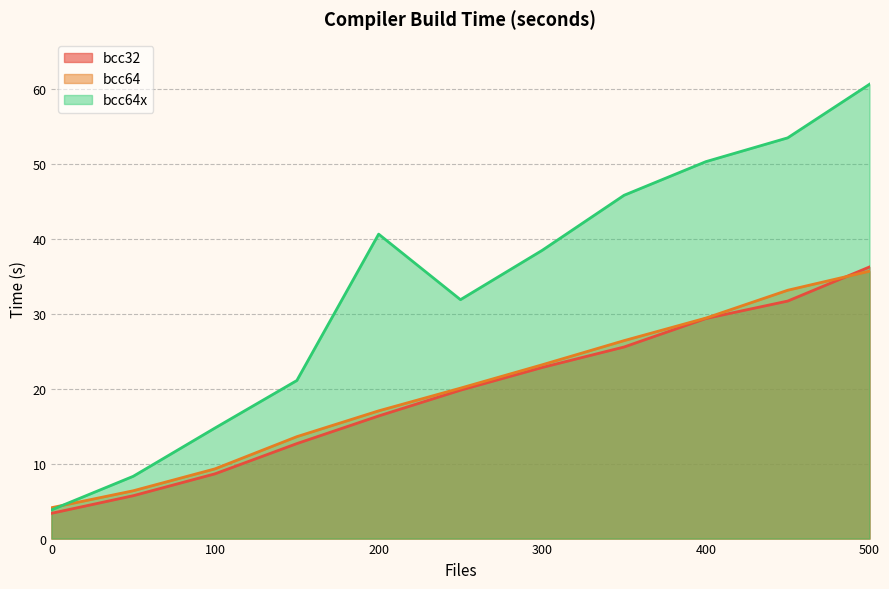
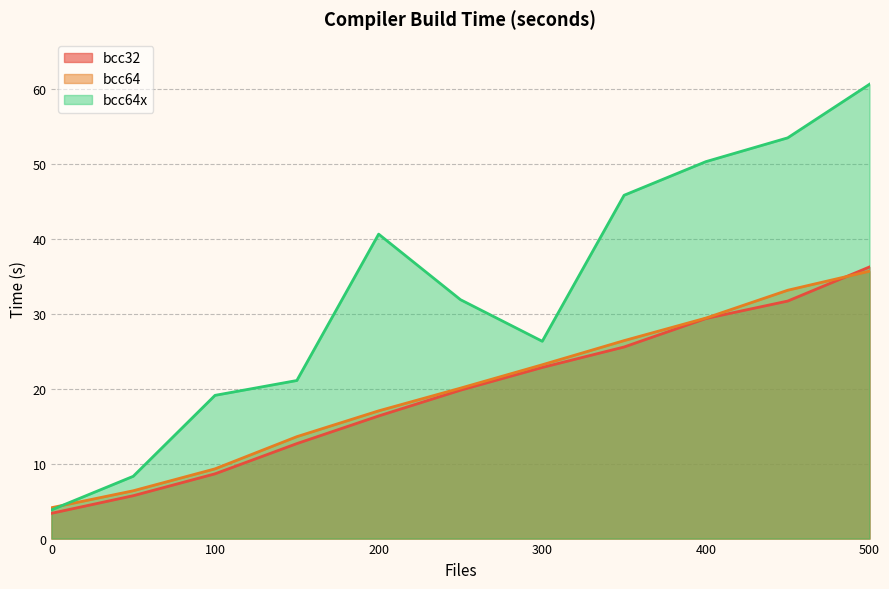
  {
    "bcc64x": {
-     "100": 15,
+     "100": 19,
      "200": 41,
-     "300": 39,
+     "300": 26,
      "400": 50,
      "500": 61
    }
  }
